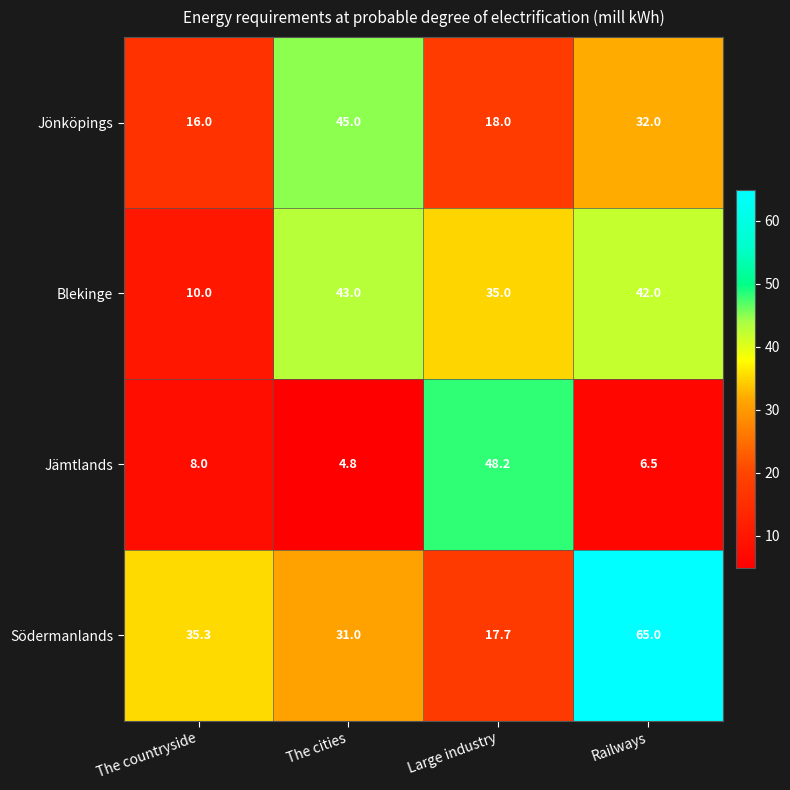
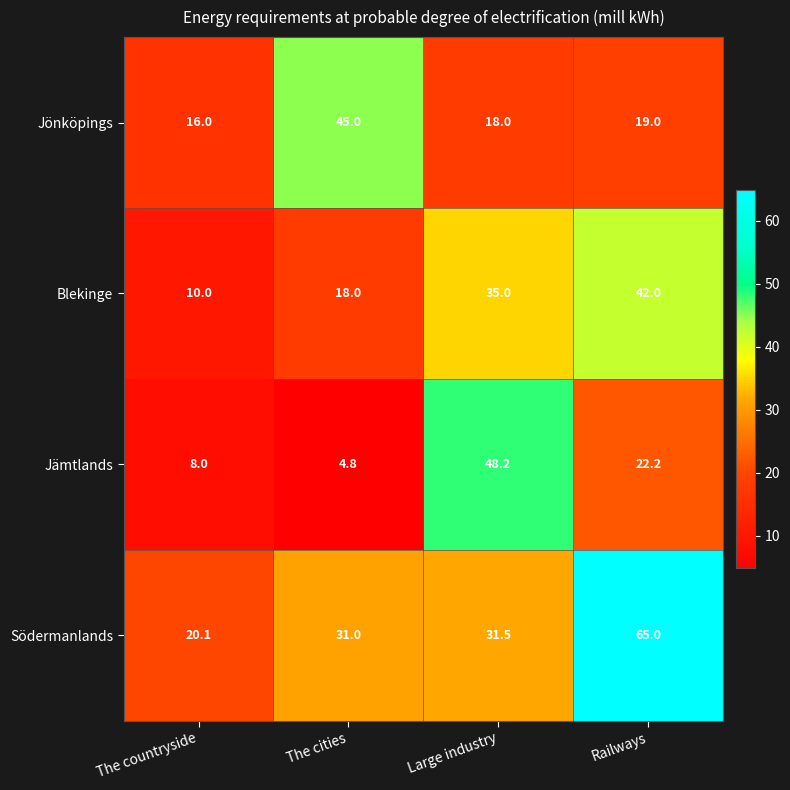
  {
    "Jönköpings": {
      "The countryside": 16.0,
      "The cities": 45.0,
      "Large industry": 18.0,
-     "Railways": 32.0
+     "Railways": 19.0
    },
    "Blekinge": {
      "The countryside": 10.0,
-     "The cities": 43.0,
+     "The cities": 18.0,
      "Large industry": 35.0,
      "Railways": 42.0
    },
    "Jämtlands": {
      "The countryside": 8.0,
      "The cities": 4.8,
      "Large industry": 48.2,
-     "Railways": 6.5
+     "Railways": 22.2
    },
    "Södermanlands": {
-     "The countryside": 35.3,
+     "The countryside": 20.1,
      "The cities": 31.0,
-     "Large industry": 17.7,
+     "Large industry": 31.5,
      "Railways": 65.0
    }
  }
